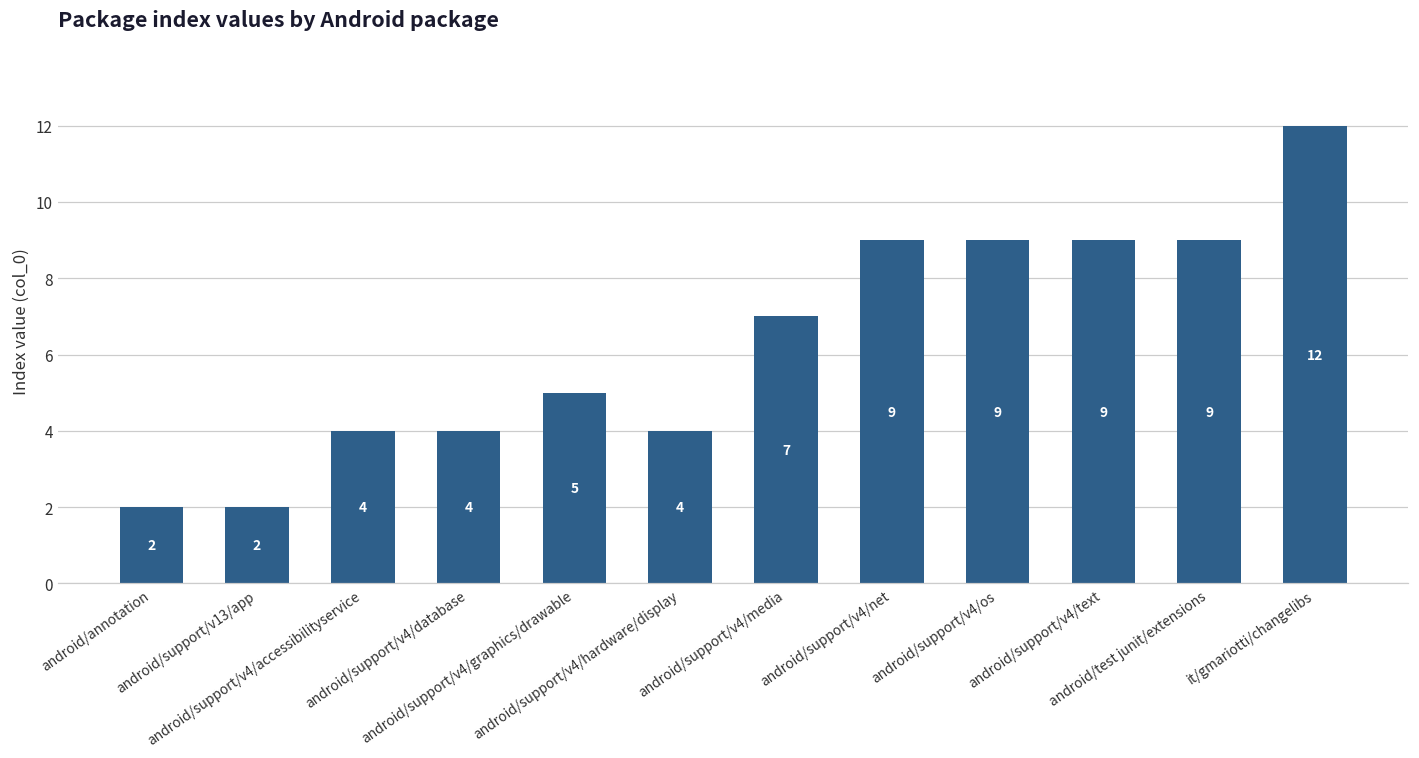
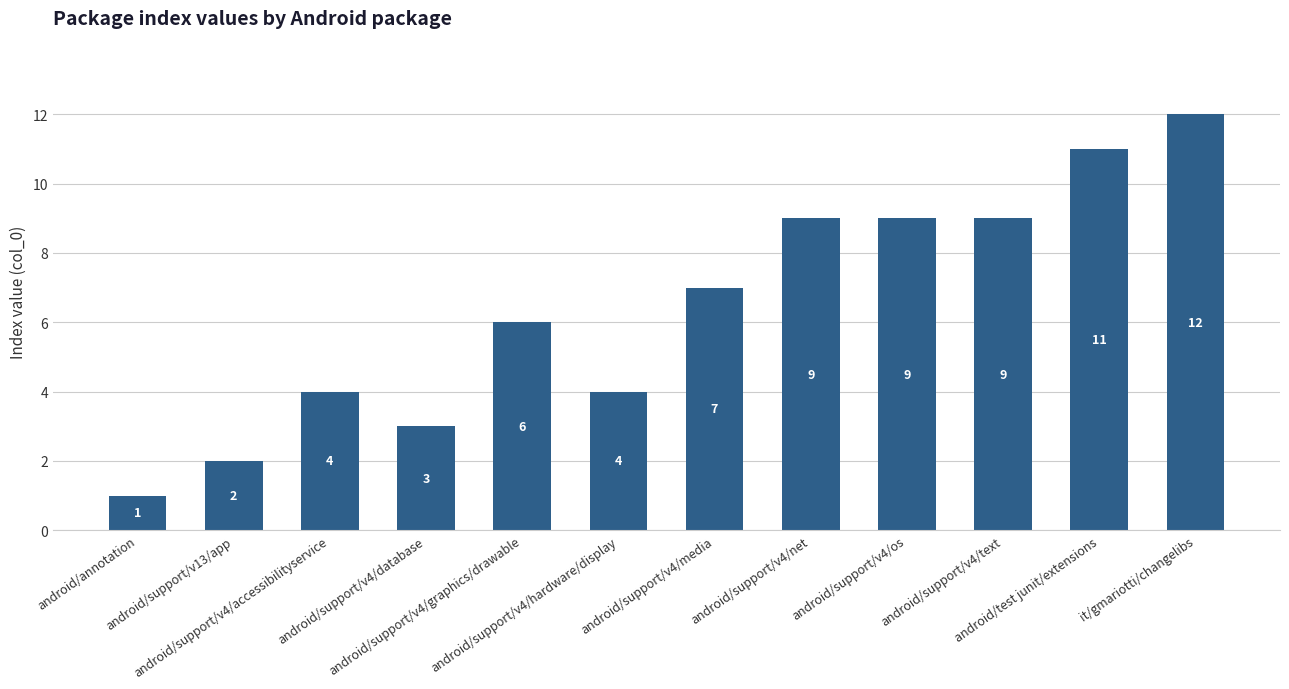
  {
-   "android/annotation": 2,
+   "android/annotation": 1,
    "android/support/v13/app": 2,
    "android/support/v4/accessibilityservice": 4,
-   "android/support/v4/database": 4,
-   "android/support/v4/graphics/drawable": 5,
+   "android/support/v4/database": 3,
+   "android/support/v4/graphics/drawable": 6,
    "android/support/v4/hardware/display": 4,
    "android/support/v4/media": 7,
    "android/support/v4/net": 9,
    "android/support/v4/os": 9,
    "android/support/v4/text": 9,
-   "android/test junit/extensions": 9,
+   "android/test junit/extensions": 11,
    "it/gmariotti/changelibs": 12
  }
